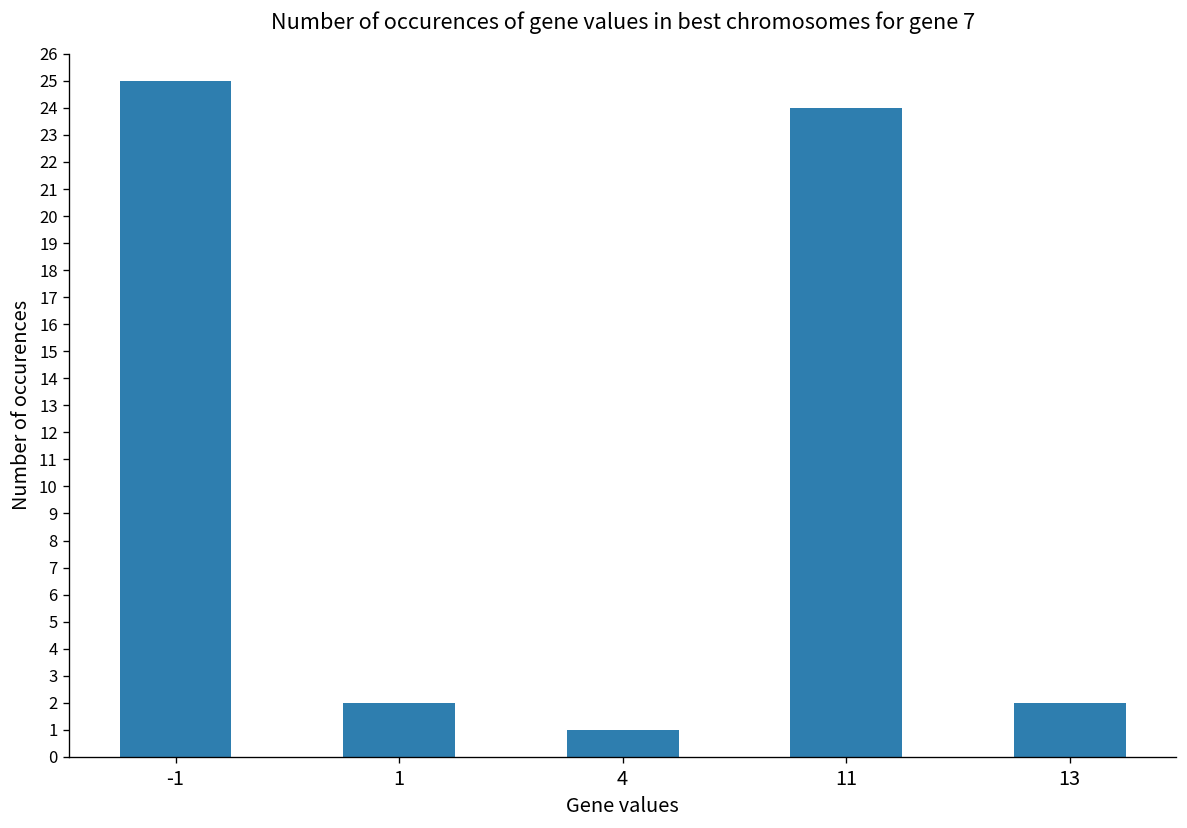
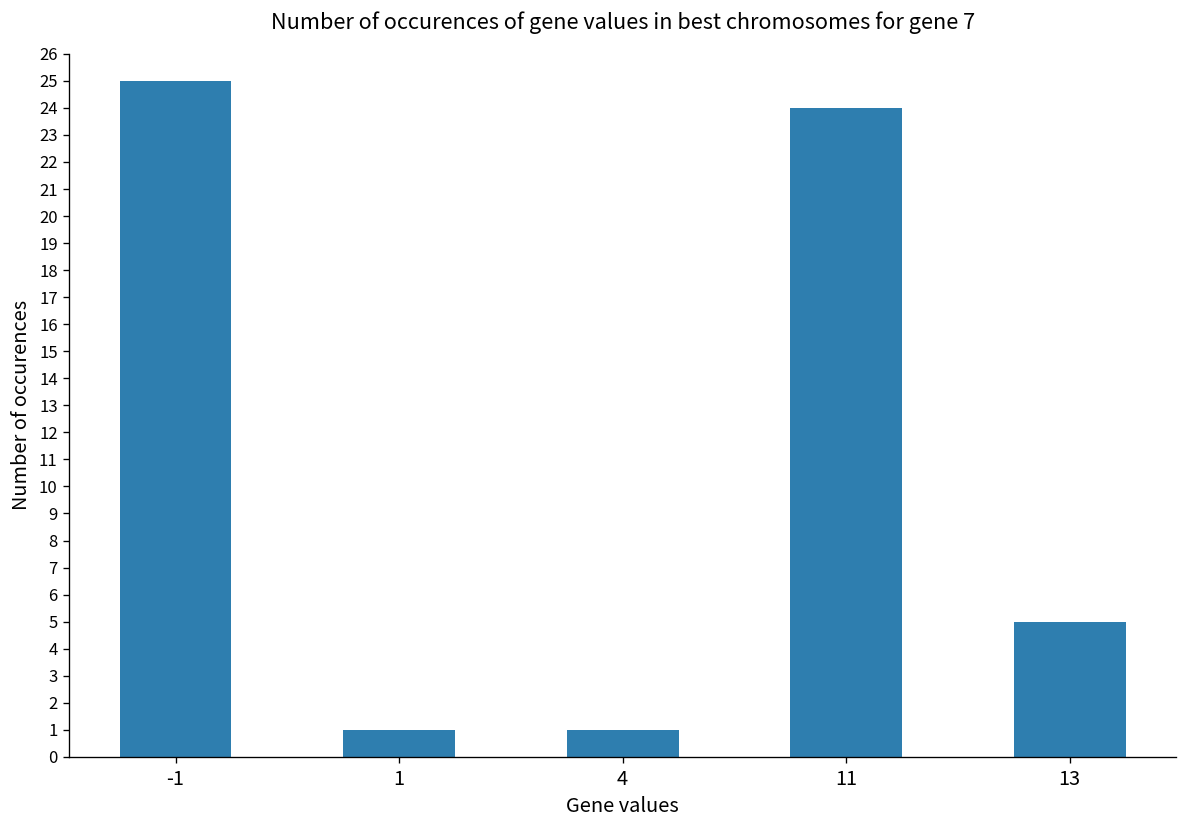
  {
    "-1": 25,
-   "1": 2,
+   "1": 1,
    "4": 1,
    "11": 24,
-   "13": 2
+   "13": 5
  }
